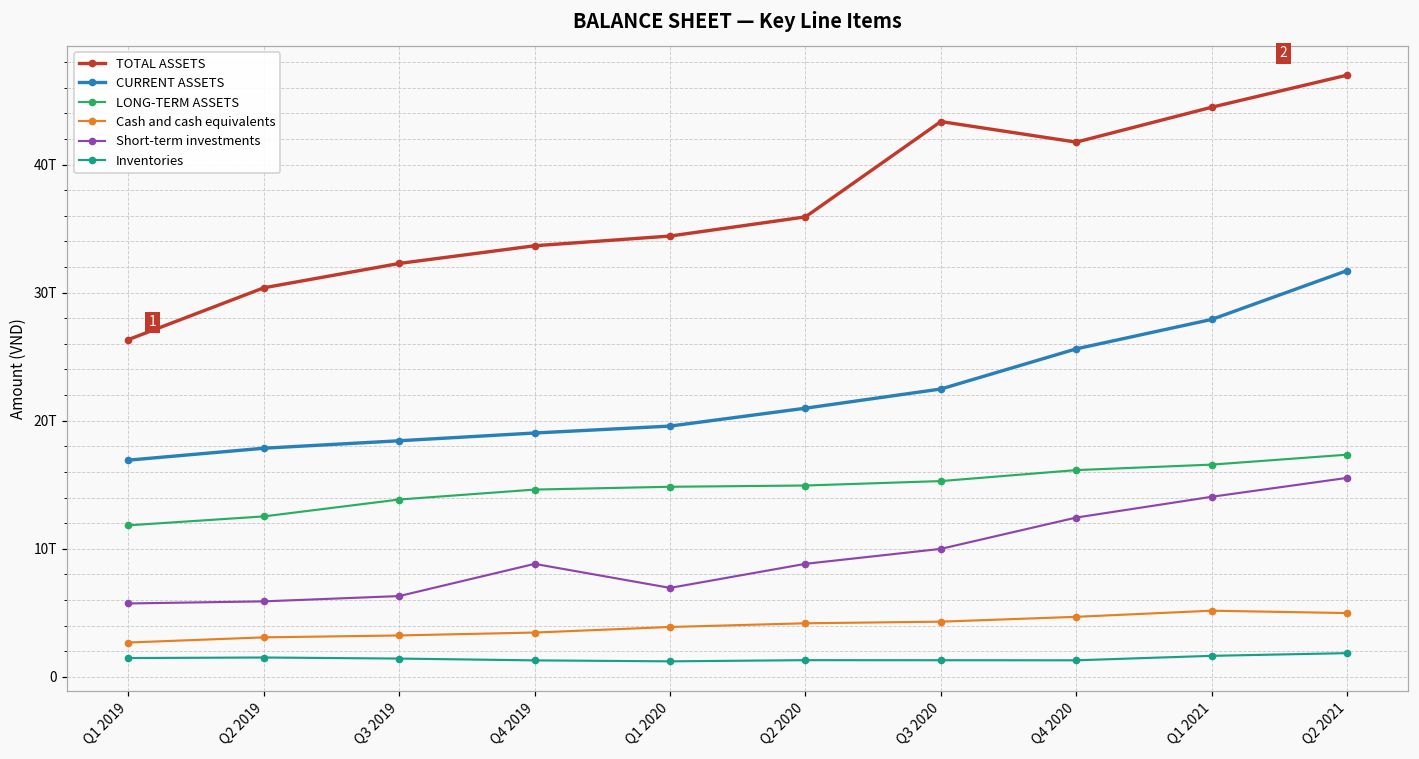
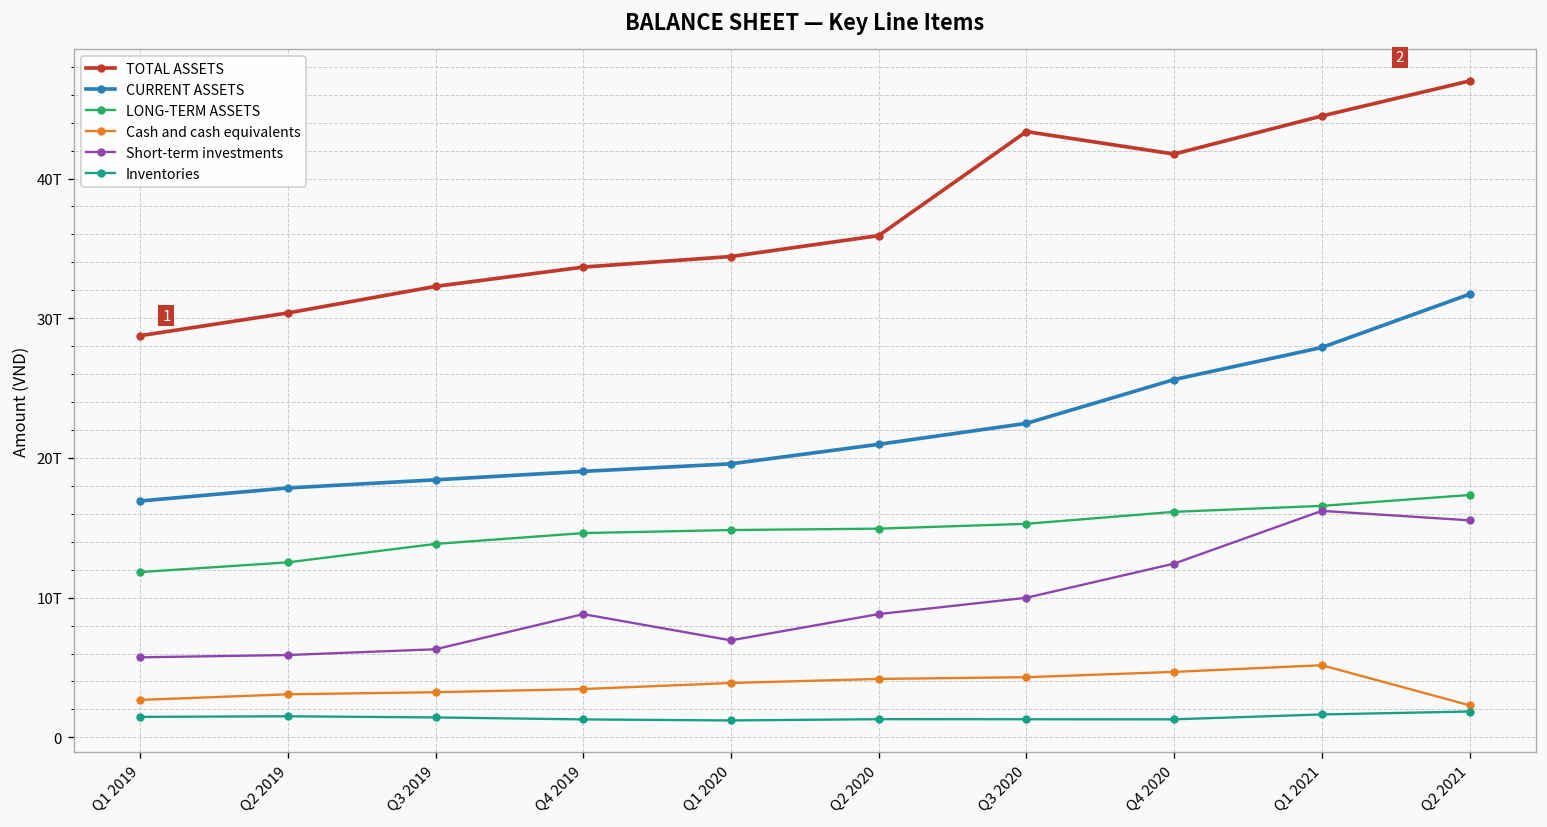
  {
    "TOTAL ASSETS": {
-     "Q1 2019": "26.3T",
+     "Q1 2019": "28.7T",
      "Q2 2019": "30.4T",
      "Q3 2019": "32.3T",
      "Q4 2019": "33.7T",
      "Q1 2020": "34.4T",
      "Q2 2020": "35.9T",
      "Q3 2020": "43.4T",
      "Q4 2020": "41.7T",
      "Q1 2021": "44.5T",
      "Q2 2021": "47.0T"
    },
    "CURRENT ASSETS": {
      "Q1 2019": "16.9T",
      "Q2 2019": "17.8T",
      "Q3 2019": "18.4T",
      "Q4 2019": "19.0T",
      "Q1 2020": "19.6T",
      "Q2 2020": "21.0T",
      "Q3 2020": "22.5T",
      "Q4 2020": "25.6T",
      "Q1 2021": "27.9T",
      "Q2 2021": "31.7T"
    },
    "Cash and cash equivalents": {
      "Q1 2019": "2.7T",
      "Q2 2019": "3.1T",
      "Q3 2019": "3.2T",
      "Q4 2019": "3.5T",
      "Q1 2020": "3.9T",
      "Q2 2020": "4.2T",
      "Q3 2020": "4.3T",
      "Q4 2020": "4.7T",
      "Q1 2021": "5.2T",
-     "Q2 2021": "5.0T"
+     "Q2 2021": "2.3T"
    },
    "Short-term investments": {
      "Q1 2019": "5.7T",
      "Q2 2019": "5.9T",
      "Q3 2019": "6.3T",
      "Q4 2019": "8.8T",
      "Q1 2020": "6.9T",
      "Q2 2020": "8.8T",
      "Q3 2020": "10.0T",
      "Q4 2020": "12.4T",
-     "Q1 2021": "14.1T",
+     "Q1 2021": "16.2T",
      "Q2 2021": "15.5T"
    }
  }
